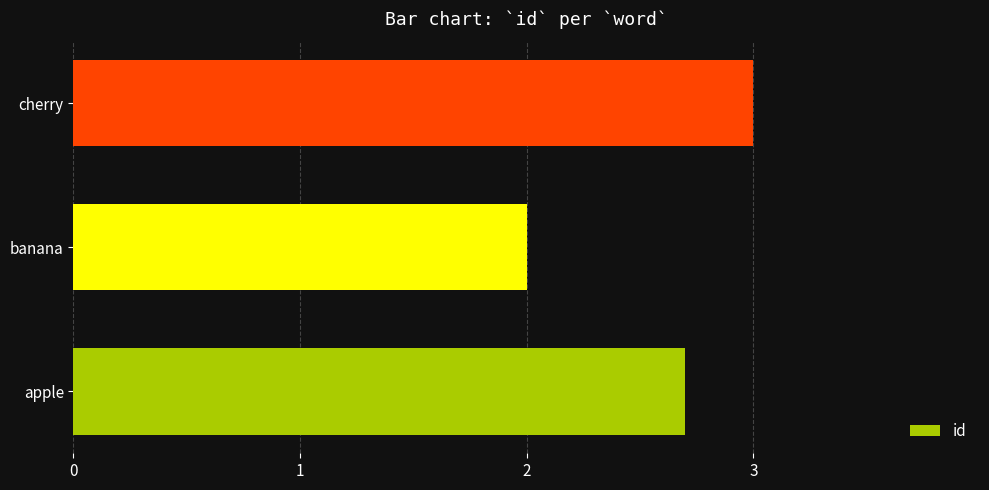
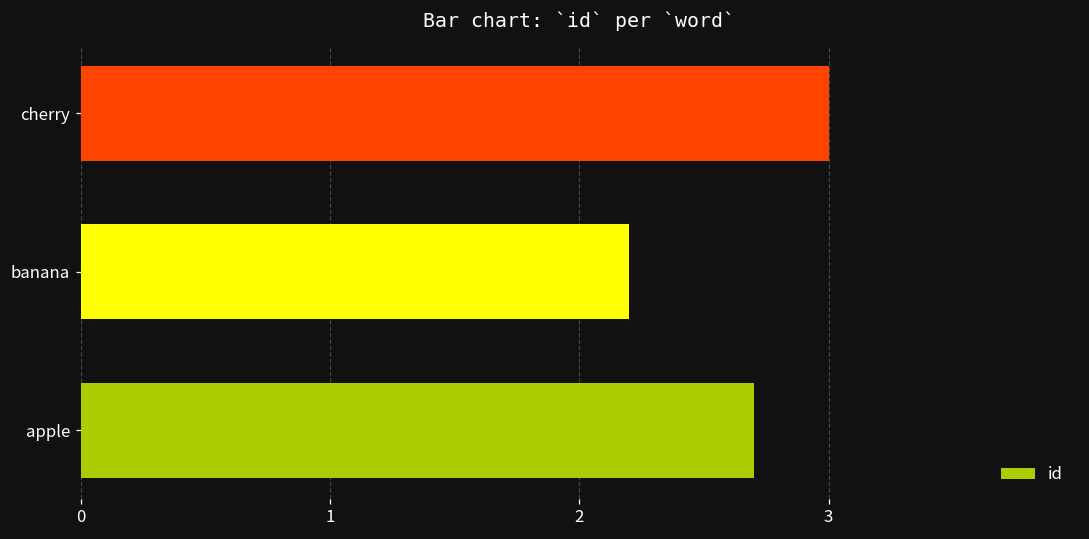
  {
    "cherry": 3.0,
-   "banana": 2.0,
+   "banana": 2.2,
    "apple": 2.7
  }
